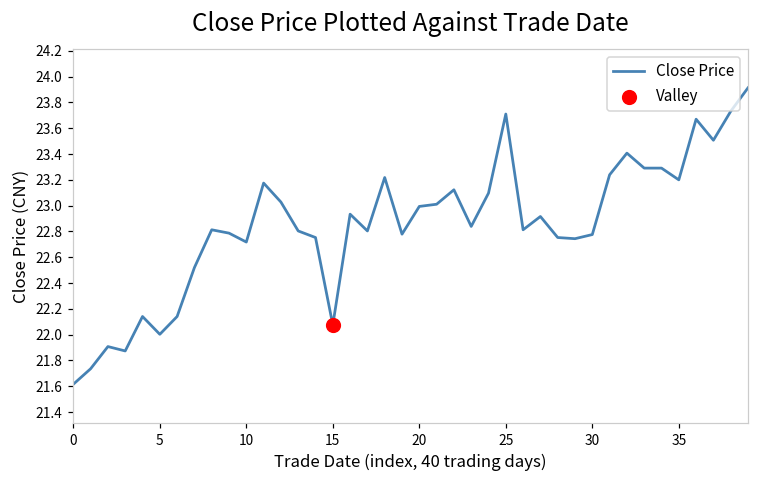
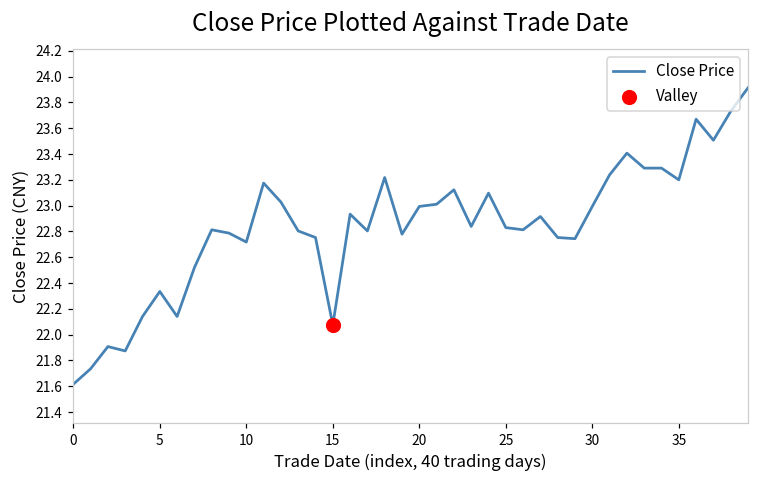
  {
    "Close Price": {
      "0": 21.62,
-     "5": 22.00,
+     "5": 22.34,
      "10": 22.72,
      "20": 22.99,
-     "25": 23.71,
-     "30": 22.78,
+     "25": 22.83,
+     "30": 22.99,
      "35": 23.20
    }
  }
